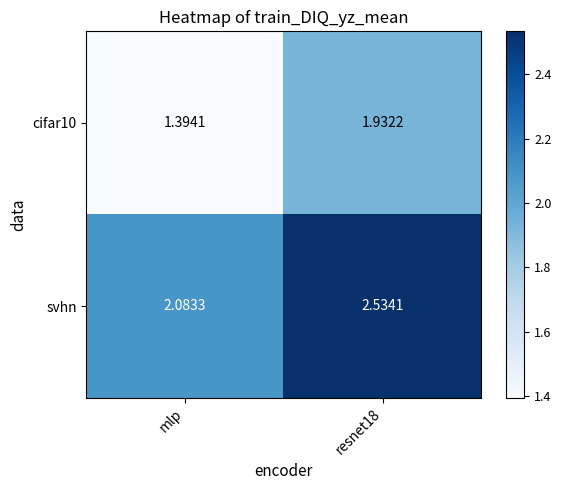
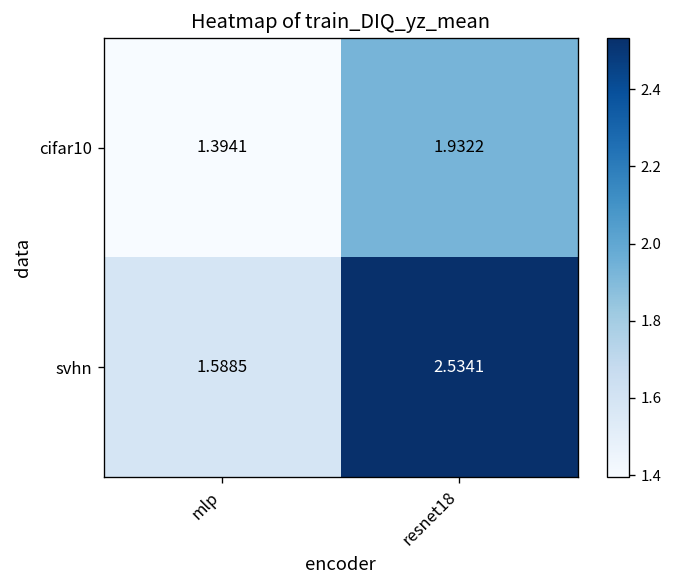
  {
    "cifar10": {
      "mlp": 1.3941,
      "resnet18": 1.9322
    },
    "svhn": {
-     "mlp": 2.0833,
+     "mlp": 1.5885,
      "resnet18": 2.5341
    }
  }
